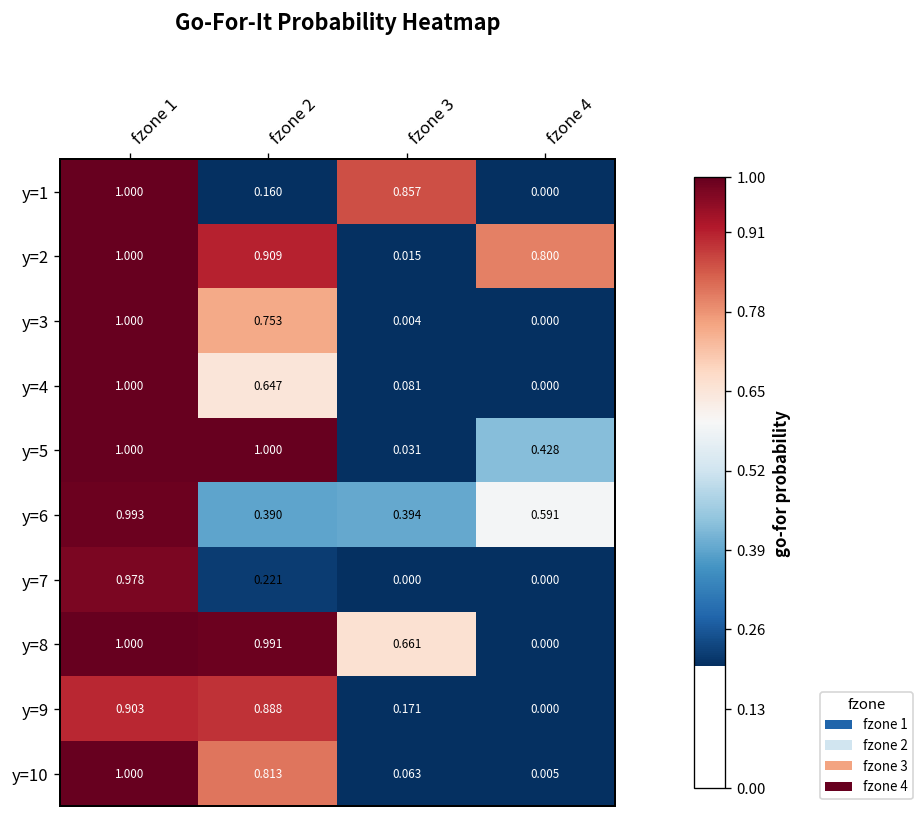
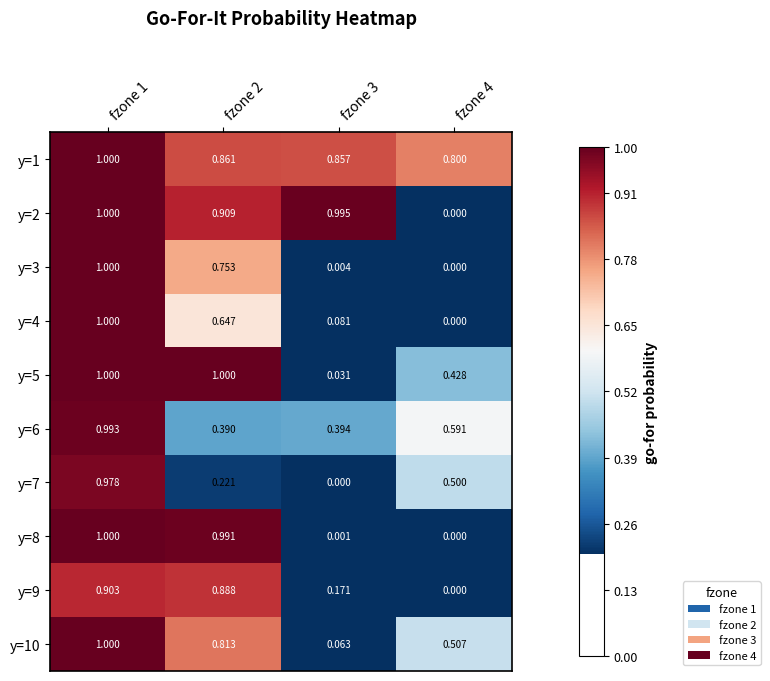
  {
    "y=1": {
      "fzone 1": 1.000,
-     "fzone 2": 0.160,
+     "fzone 2": 0.861,
      "fzone 3": 0.857,
-     "fzone 4": 0.000
+     "fzone 4": 0.800
    },
    "y=2": {
      "fzone 1": 1.000,
      "fzone 2": 0.909,
-     "fzone 3": 0.015,
-     "fzone 4": 0.800
+     "fzone 3": 0.995,
+     "fzone 4": 0.000
    },
    "y=3": {
      "fzone 1": 1.000,
      "fzone 2": 0.753,
      "fzone 3": 0.004,
      "fzone 4": 0.000
    },
    "y=4": {
      "fzone 1": 1.000,
      "fzone 2": 0.647,
      "fzone 3": 0.081,
      "fzone 4": 0.000
    },
    "y=5": {
      "fzone 1": 1.000,
      "fzone 2": 1.000,
      "fzone 3": 0.031,
      "fzone 4": 0.428
    },
    "y=6": {
      "fzone 1": 0.993,
      "fzone 2": 0.390,
      "fzone 3": 0.394,
      "fzone 4": 0.591
    },
    "y=7": {
      "fzone 1": 0.978,
      "fzone 2": 0.221,
      "fzone 3": 0.000,
-     "fzone 4": 0.000
+     "fzone 4": 0.500
    },
    "y=8": {
      "fzone 1": 1.000,
      "fzone 2": 0.991,
-     "fzone 3": 0.661,
+     "fzone 3": 0.001,
      "fzone 4": 0.000
    },
    "y=9": {
      "fzone 1": 0.903,
      "fzone 2": 0.888,
      "fzone 3": 0.171,
      "fzone 4": 0.000
    },
    "y=10": {
      "fzone 1": 1.000,
      "fzone 2": 0.813,
      "fzone 3": 0.063,
-     "fzone 4": 0.005
+     "fzone 4": 0.507
    }
  }
